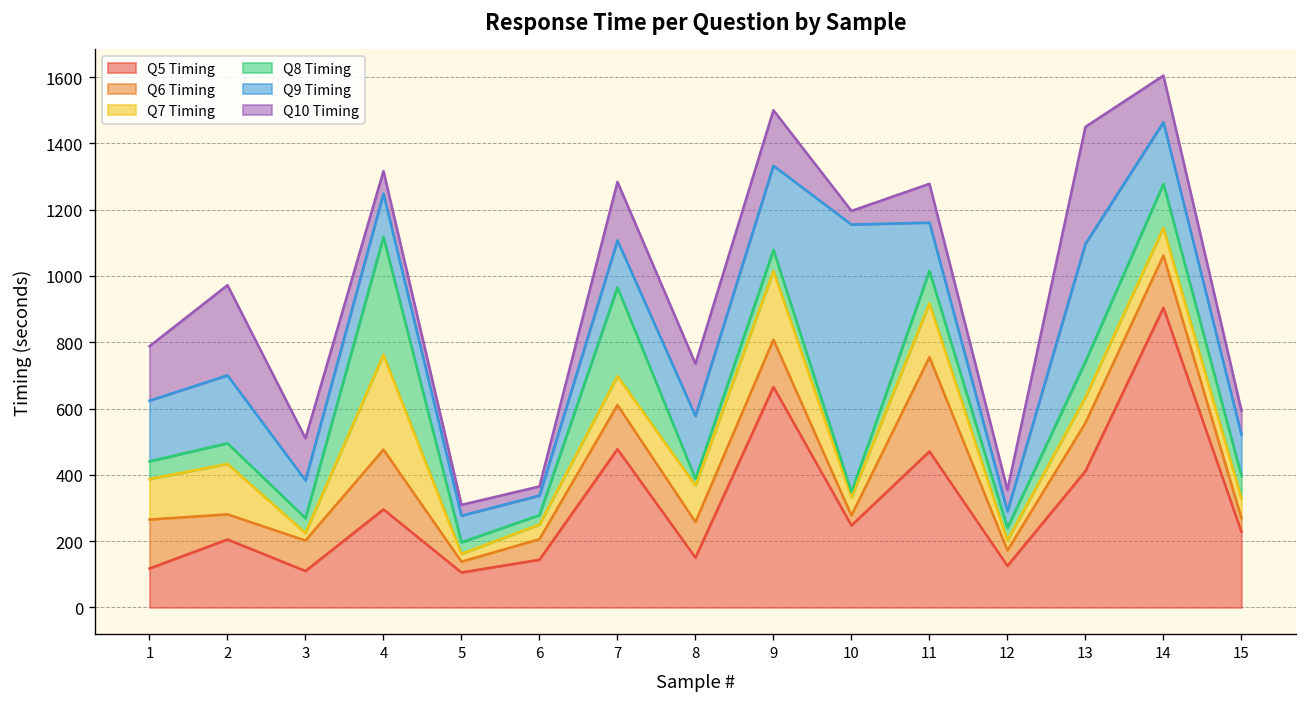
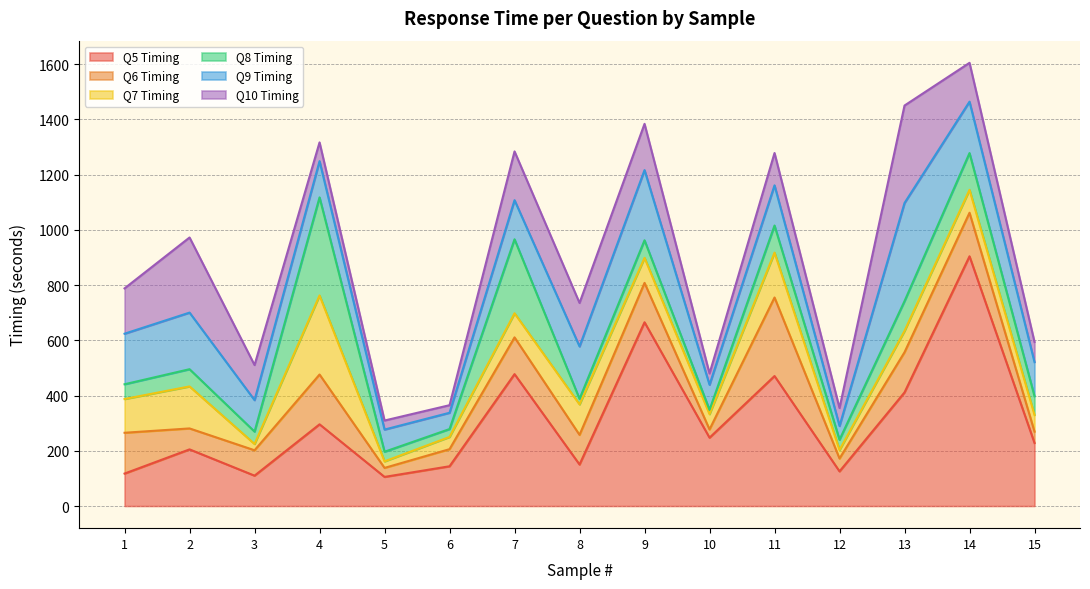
  {
    "Q7 Timing": {
      "1": 120,
      "2": 150,
      "3": 20,
      "4": 290,
      "5": 20,
      "6": 40,
      "7": 90,
      "8": 110,
-     "9": 210,
+     "9": 90,
      "10": 60,
      "11": 160,
      "12": 30,
      "13": 80,
      "14": 80,
      "15": 60
    },
    "Q8 Timing": {
      "1": 50,
      "2": 60,
      "3": 40,
      "4": 360,
      "5": 30,
      "6": 30,
      "7": 270,
      "8": 20,
      "9": 60,
      "10": 20,
      "11": 100,
      "12": 40,
      "13": 110,
      "14": 130,
      "15": 70
    },
    "Q9 Timing": {
      "1": 180,
      "2": 200,
      "3": 110,
      "4": 130,
      "5": 80,
      "6": 60,
      "7": 140,
      "8": 190,
      "9": 250,
-     "10": 810,
+     "10": 90,
      "11": 150,
      "12": 50,
      "13": 360,
      "14": 190,
      "15": 120
    },
    "Q10 Timing": {
      "1": 160,
      "2": 270,
      "3": 130,
      "4": 70,
      "5": 30,
      "6": 30,
      "7": 180,
      "8": 160,
      "9": 170,
      "10": 40,
      "11": 120,
      "12": 70,
      "13": 350,
      "14": 140,
      "15": 70
    }
  }
